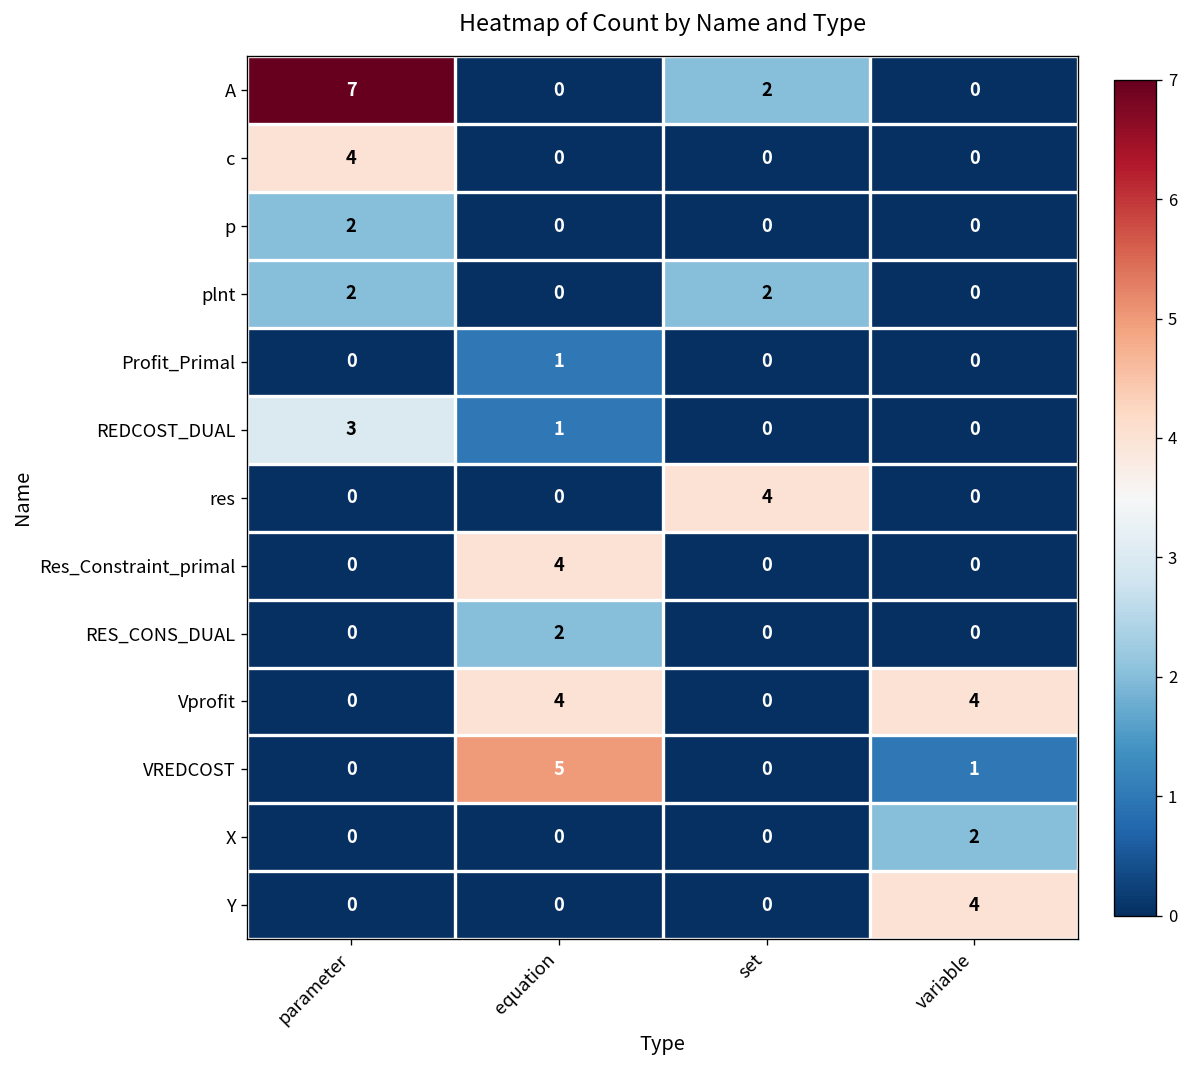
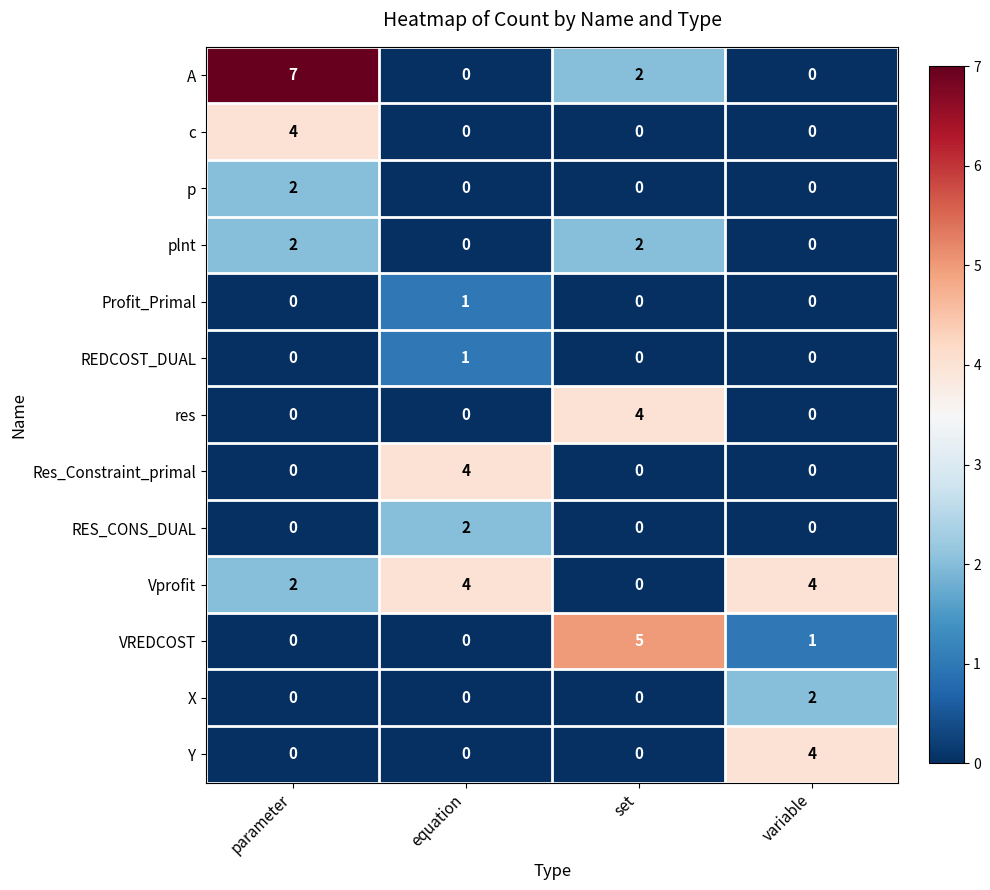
  {
    "A": {
      "parameter": 7,
      "equation": 0,
      "set": 2,
      "variable": 0
    },
    "c": {
      "parameter": 4,
      "equation": 0,
      "set": 0,
      "variable": 0
    },
    "p": {
      "parameter": 2,
      "equation": 0,
      "set": 0,
      "variable": 0
    },
    "plnt": {
      "parameter": 2,
      "equation": 0,
      "set": 2,
      "variable": 0
    },
    "Profit_Primal": {
      "parameter": 0,
      "equation": 1,
      "set": 0,
      "variable": 0
    },
    "REDCOST_DUAL": {
-     "parameter": 3,
+     "parameter": 0,
      "equation": 1,
      "set": 0,
      "variable": 0
    },
    "res": {
      "parameter": 0,
      "equation": 0,
      "set": 4,
      "variable": 0
    },
    "Res_Constraint_primal": {
      "parameter": 0,
      "equation": 4,
      "set": 0,
      "variable": 0
    },
    "RES_CONS_DUAL": {
      "parameter": 0,
      "equation": 2,
      "set": 0,
      "variable": 0
    },
    "Vprofit": {
-     "parameter": 0,
+     "parameter": 2,
      "equation": 4,
      "set": 0,
      "variable": 4
    },
    "VREDCOST": {
      "parameter": 0,
-     "equation": 5,
-     "set": 0,
+     "equation": 0,
+     "set": 5,
      "variable": 1
    },
    "X": {
      "parameter": 0,
      "equation": 0,
      "set": 0,
      "variable": 2
    },
    "Y": {
      "parameter": 0,
      "equation": 0,
      "set": 0,
      "variable": 4
    }
  }
